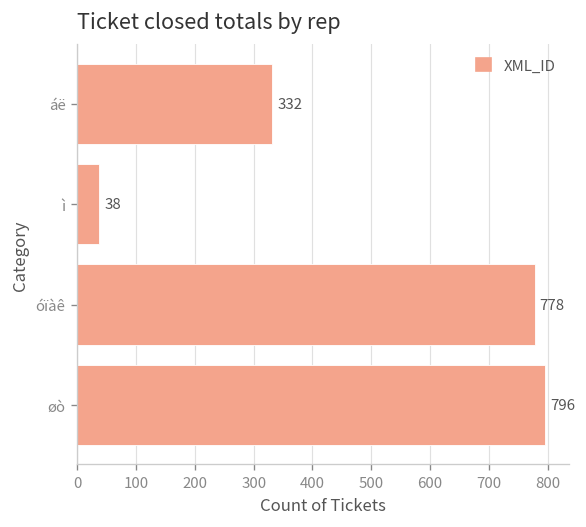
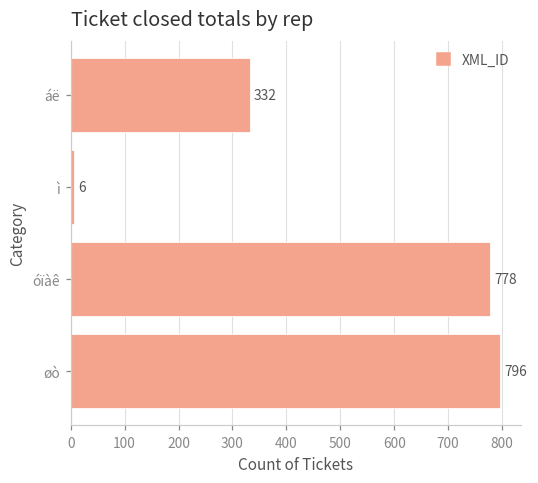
  {
    "áë": 332,
-   "ì": 38,
+   "ì": 6,
    "óïàê": 778,
    "øò": 796
  }
